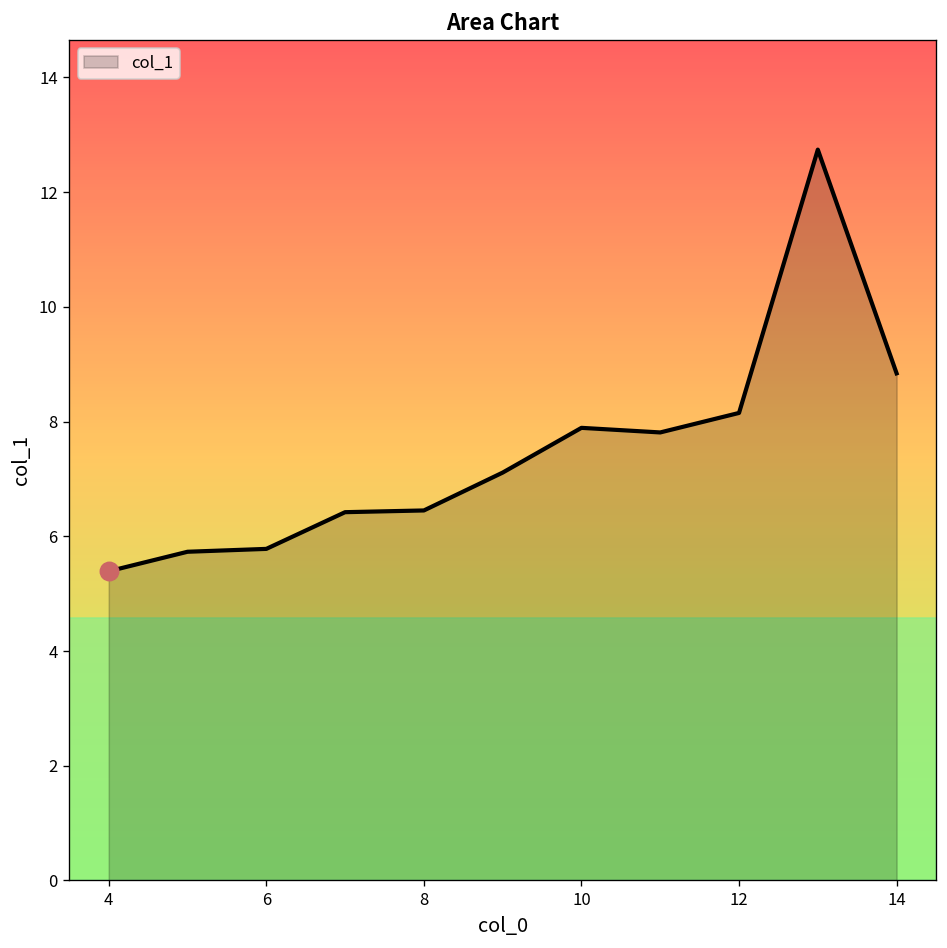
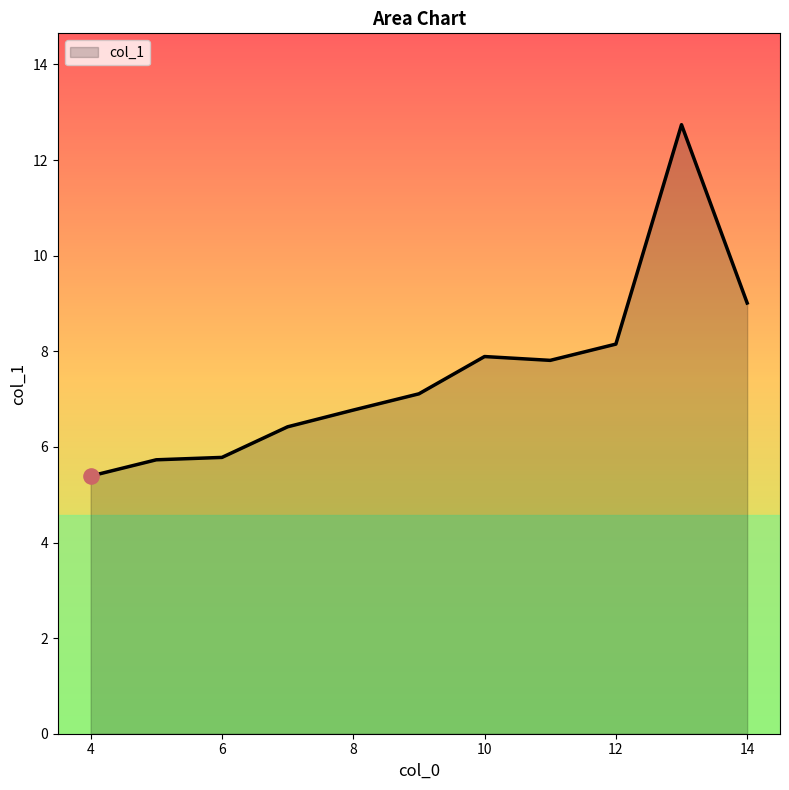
  {
    "col_1": {
      "6": 5.8,
-     "8": 6.5,
+     "8": 6.8,
      "10": 7.9,
      "12": 8.2,
-     "14": 8.8
+     "14": 9.0
    }
  }
